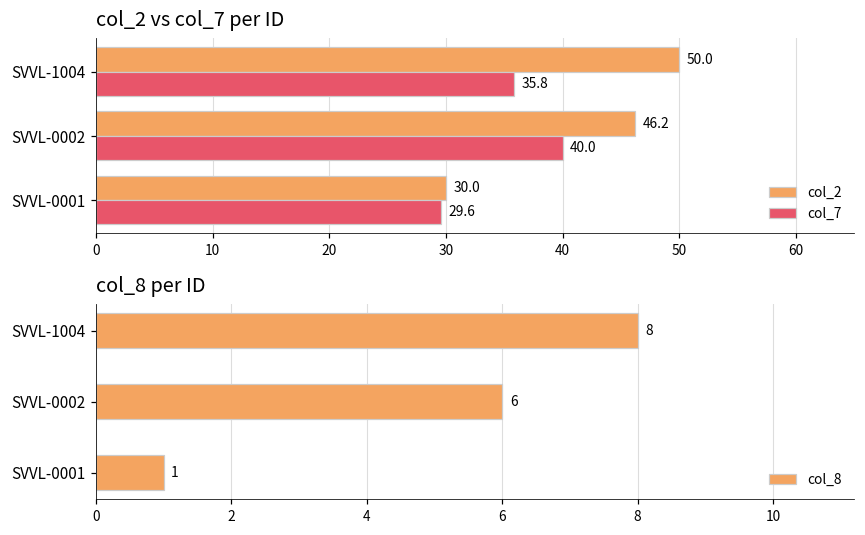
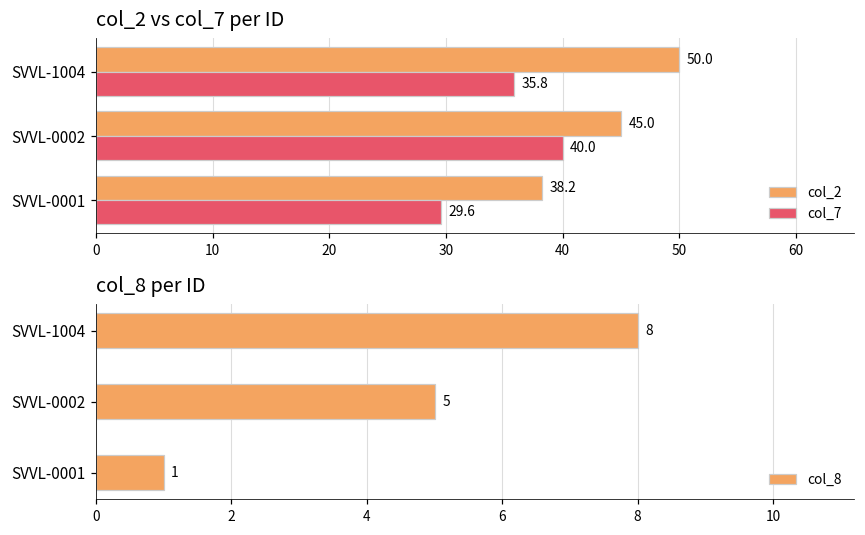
  {
    "col_2 vs col_7 per ID": {
      "col_2": {
        "SVVL-1004": 50.0,
-       "SVVL-0002": 46.2,
-       "SVVL-0001": 30.0
+       "SVVL-0002": 45.0,
+       "SVVL-0001": 38.2
      },
      "col_7": {
        "SVVL-1004": 35.8,
        "SVVL-0002": 40.0,
        "SVVL-0001": 29.6
      }
    },
    "col_8 per ID": {
      "SVVL-1004": 8,
-     "SVVL-0002": 6,
+     "SVVL-0002": 5,
      "SVVL-0001": 1
    }
  }
